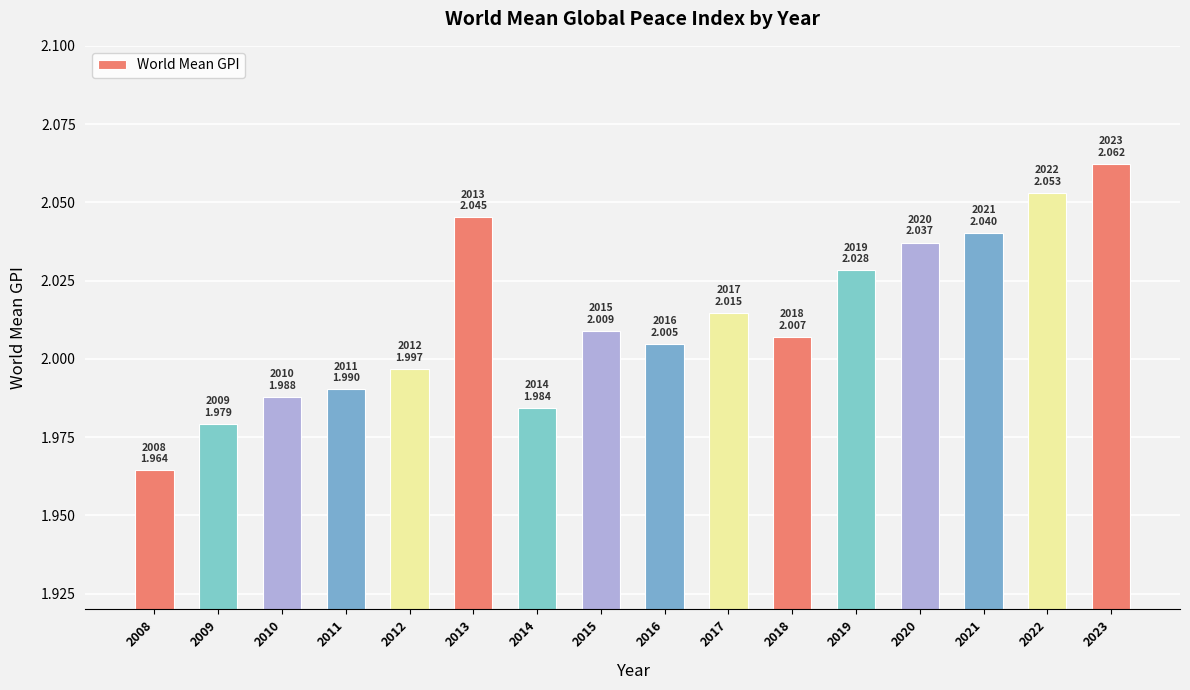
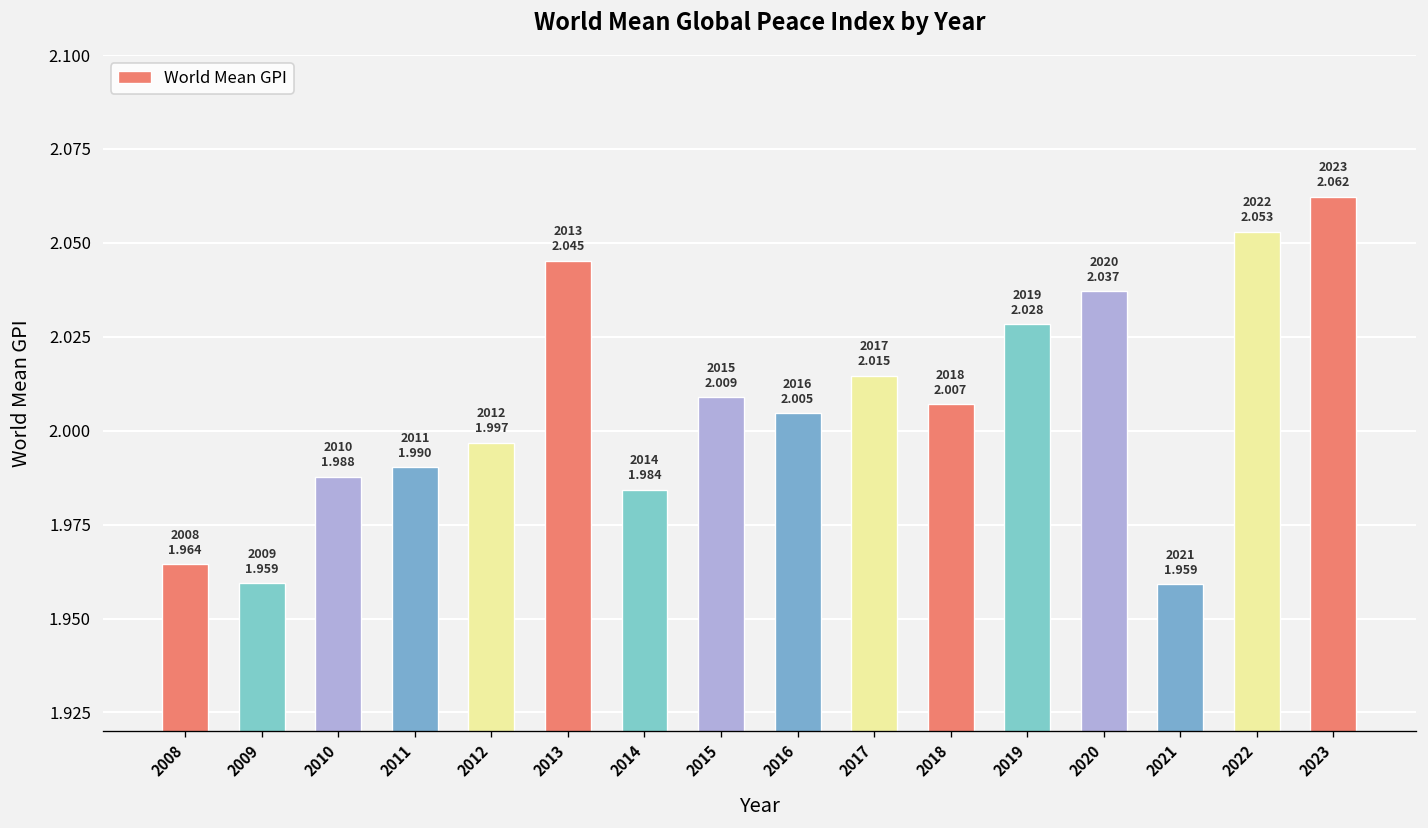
  {
    "2008": 1.964,
-   "2009": 1.979,
+   "2009": 1.959,
    "2010": 1.988,
    "2011": 1.990,
    "2012": 1.997,
    "2013": 2.045,
    "2014": 1.984,
    "2015": 2.009,
    "2016": 2.005,
    "2017": 2.015,
    "2018": 2.007,
    "2019": 2.028,
    "2020": 2.037,
-   "2021": 2.040,
+   "2021": 1.959,
    "2022": 2.053,
    "2023": 2.062
  }
